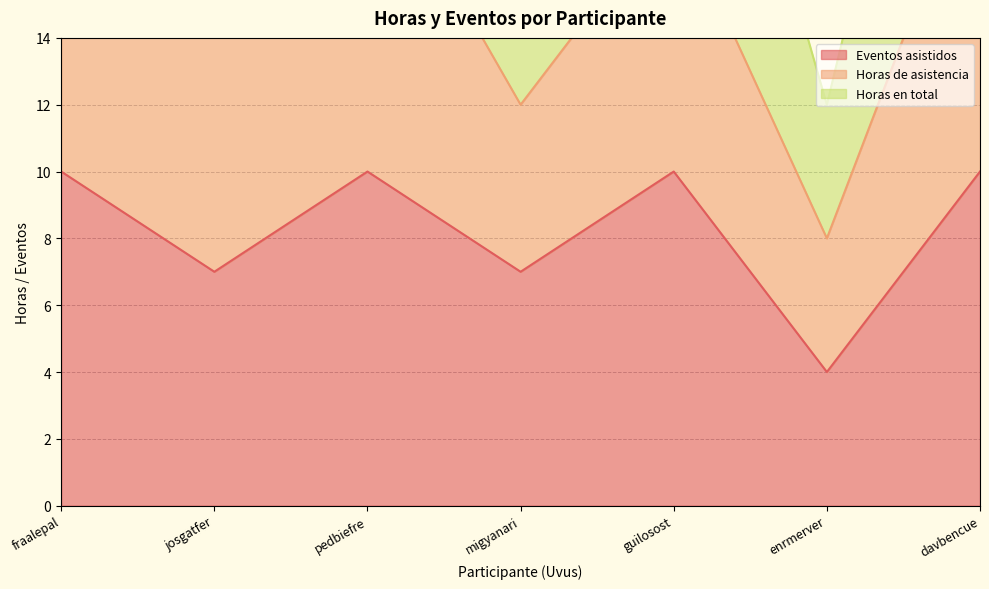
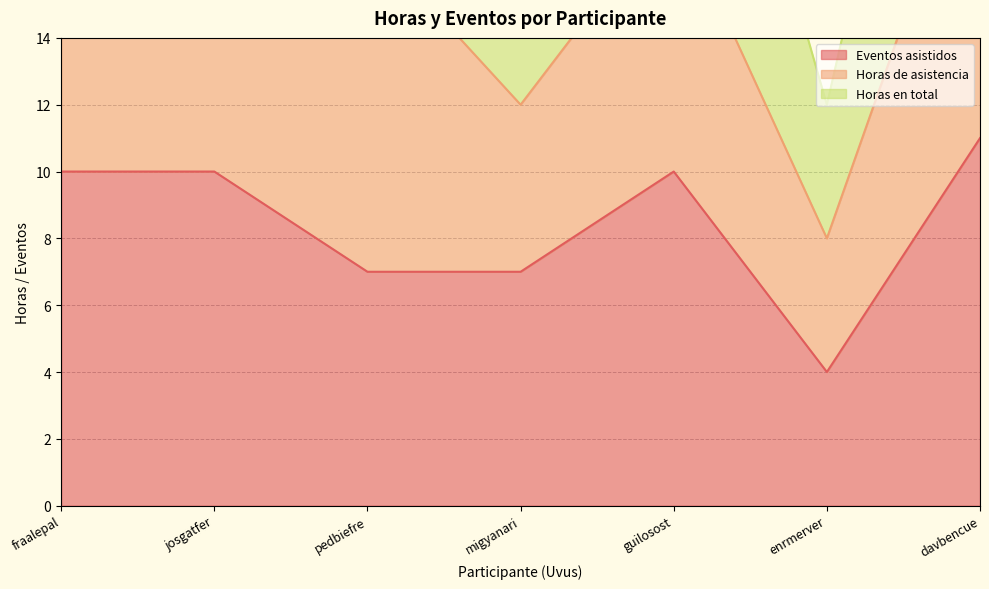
  {
    "Eventos asistidos": {
      "fraalepal": 10,
-     "josgatfer": 7,
-     "pedbiefre": 10,
+     "josgatfer": 10,
+     "pedbiefre": 7,
      "migyanari": 7,
      "guilosost": 10,
      "enrmerver": 4,
-     "davbencue": 10
+     "davbencue": 11
    },
    "Horas de asistencia": {
      "migyanari": 5,
      "enrmerver": 4
    }
  }
